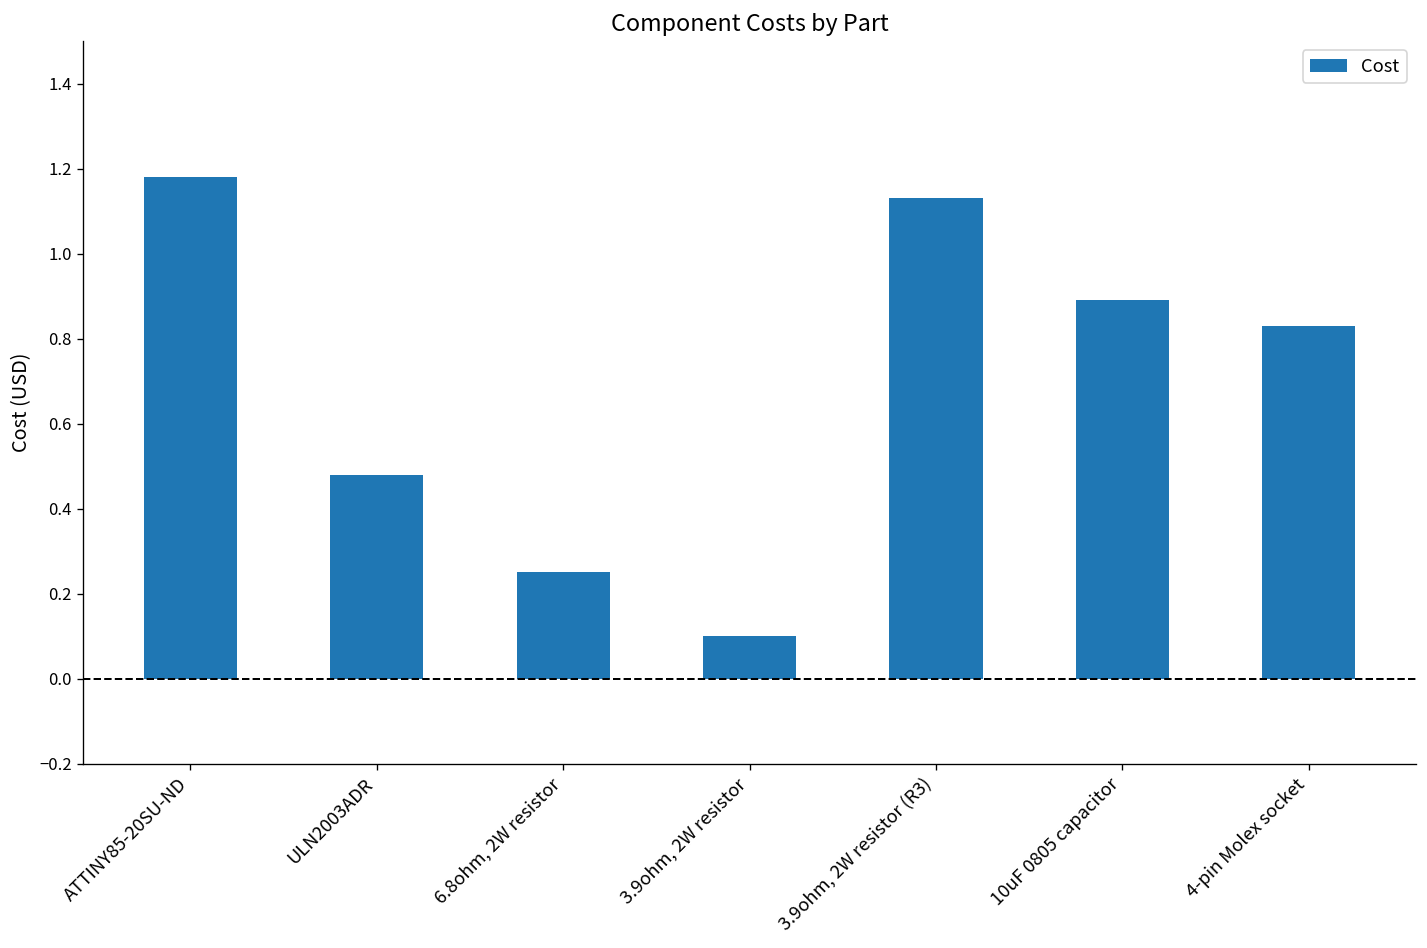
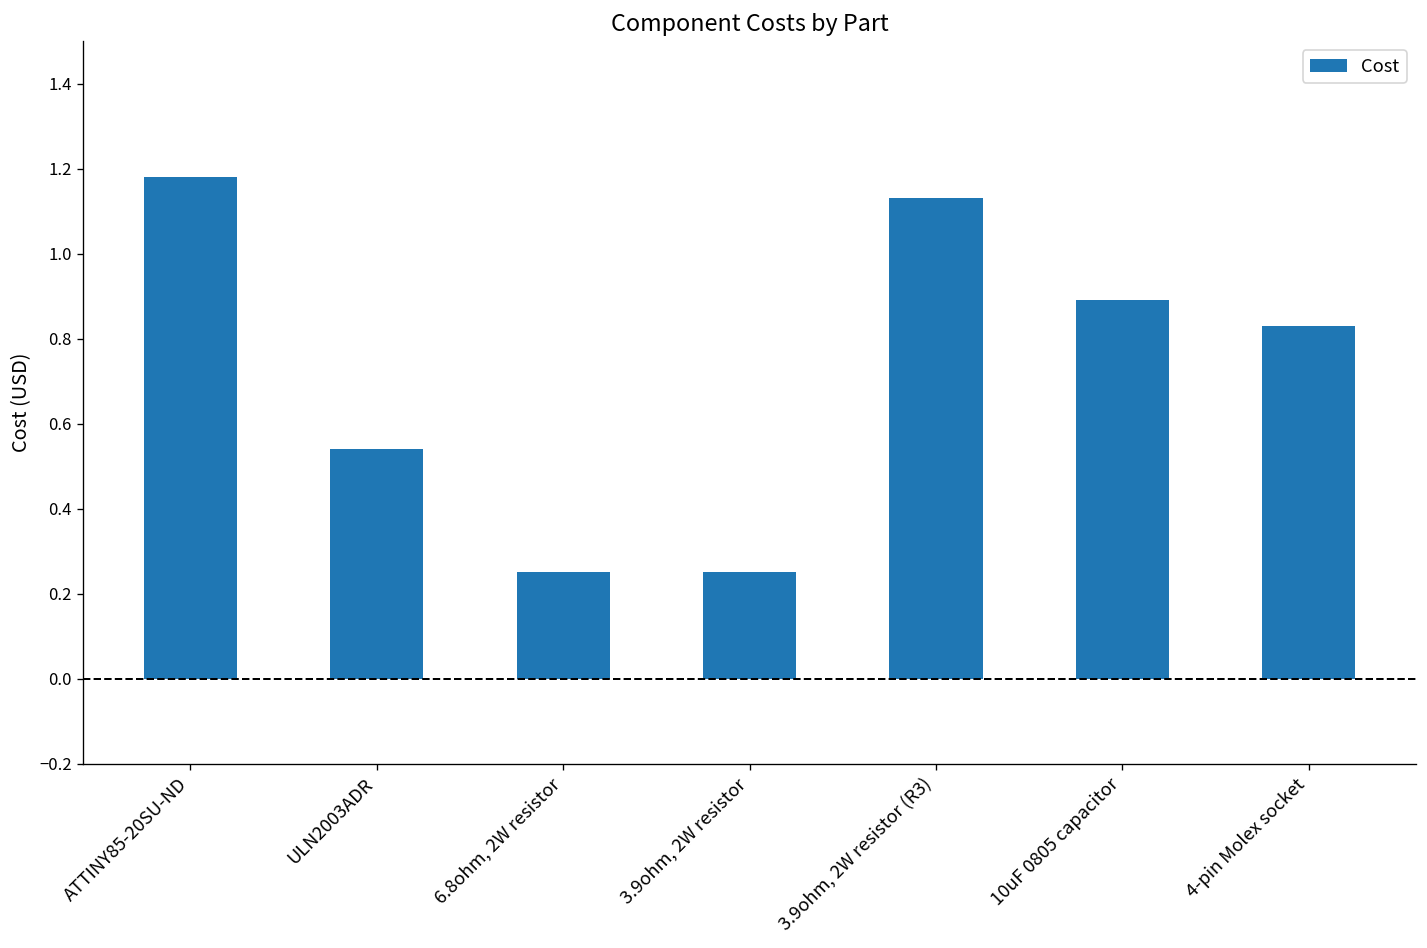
  {
    "ATTINY85-20SU-ND": 1.18,
-   "ULN2003ADR": 0.48,
+   "ULN2003ADR": 0.54,
    "6.8ohm, 2W resistor": 0.25,
-   "3.9ohm, 2W resistor": 0.10,
+   "3.9ohm, 2W resistor": 0.25,
    "3.9ohm, 2W resistor (R3)": 1.13,
    "10uF 0805 capacitor": 0.89,
    "4-pin Molex socket": 0.83
  }
